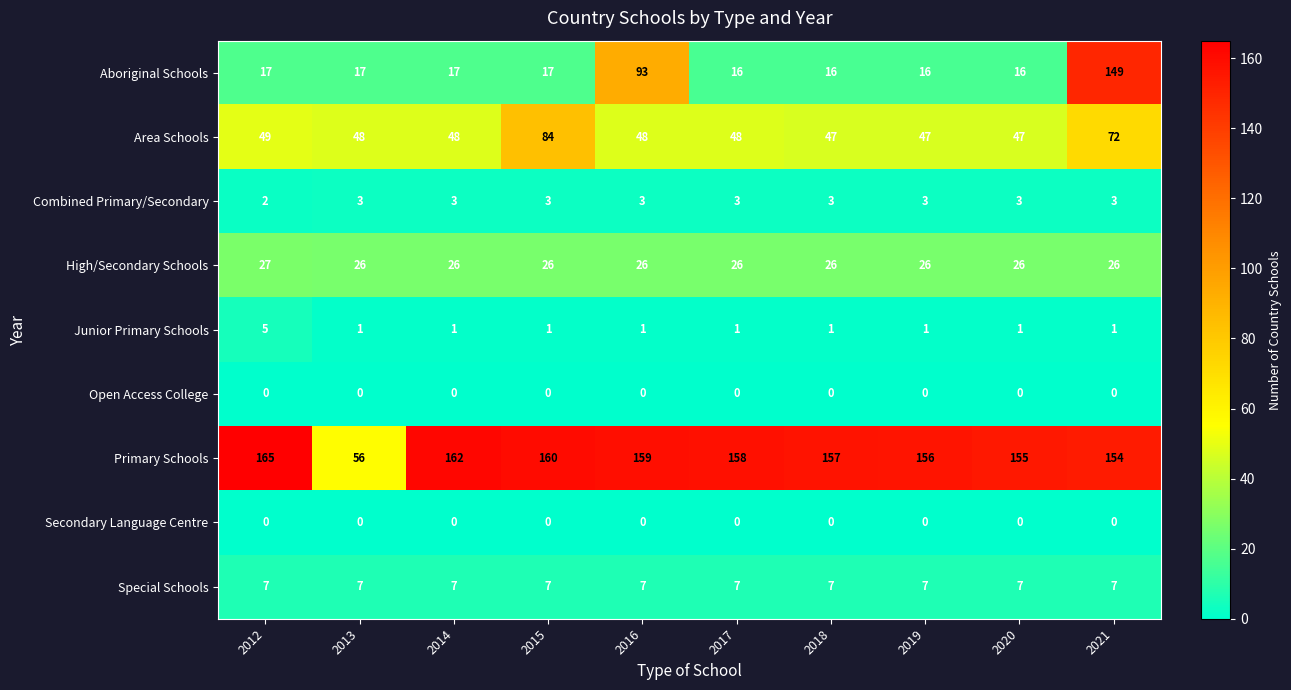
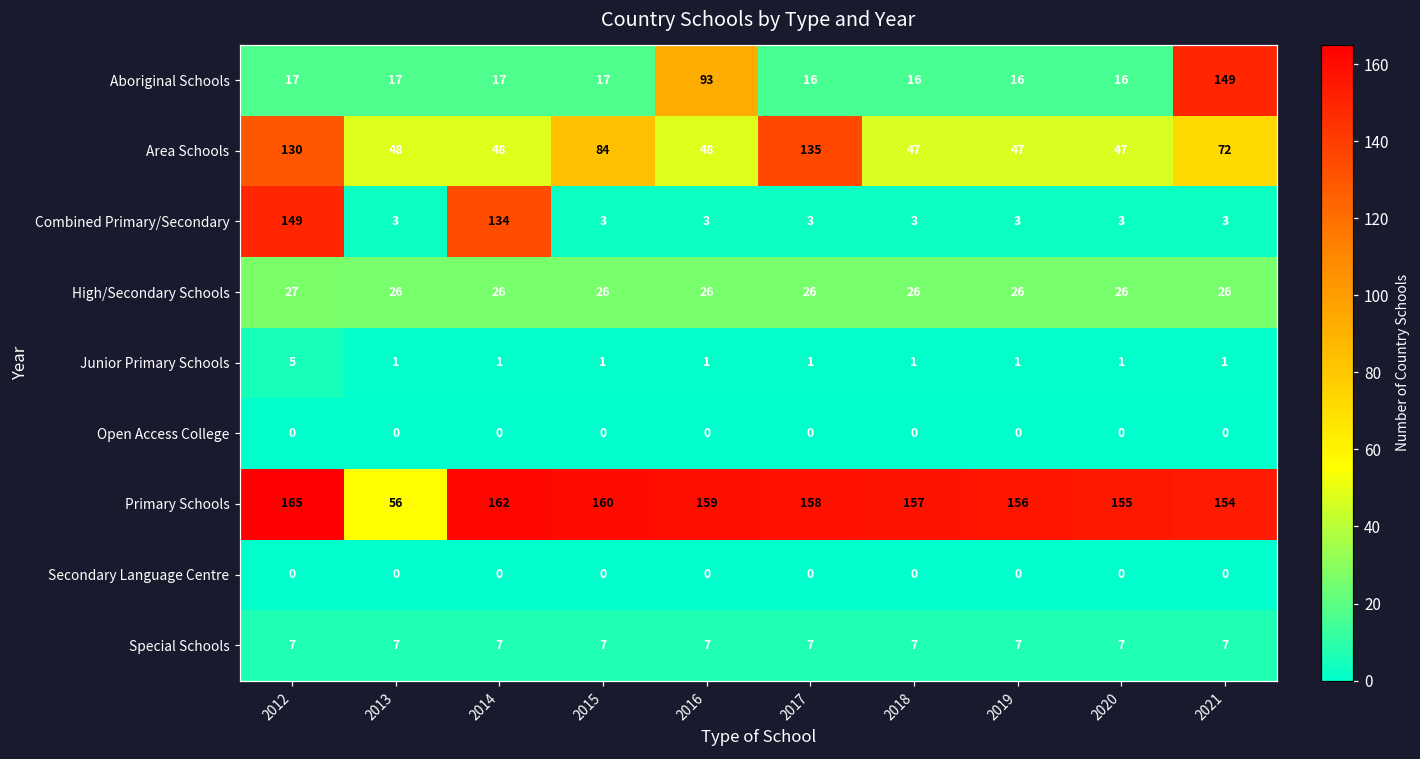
  {
    "Aboriginal Schools": {
      "2012": 17,
      "2013": 17,
      "2014": 17,
      "2015": 17,
      "2016": 93,
      "2017": 16,
      "2018": 16,
      "2019": 16,
      "2020": 16,
      "2021": 149
    },
    "Area Schools": {
-     "2012": 49,
+     "2012": 130,
      "2013": 48,
      "2014": 48,
      "2015": 84,
      "2016": 48,
-     "2017": 48,
+     "2017": 135,
      "2018": 47,
      "2019": 47,
      "2020": 47,
      "2021": 72
    },
    "Combined Primary/Secondary": {
-     "2012": 2,
+     "2012": 149,
      "2013": 3,
-     "2014": 3,
+     "2014": 134,
      "2015": 3,
      "2016": 3,
      "2017": 3,
      "2018": 3,
      "2019": 3,
      "2020": 3,
      "2021": 3
    },
    "High/Secondary Schools": {
      "2012": 27,
      "2013": 26,
      "2014": 26,
      "2015": 26,
      "2016": 26,
      "2017": 26,
      "2018": 26,
      "2019": 26,
      "2020": 26,
      "2021": 26
    },
    "Junior Primary Schools": {
      "2012": 5,
      "2013": 1,
      "2014": 1,
      "2015": 1,
      "2016": 1,
      "2017": 1,
      "2018": 1,
      "2019": 1,
      "2020": 1,
      "2021": 1
    },
    "Open Access College": {
      "2012": 0,
      "2013": 0,
      "2014": 0,
      "2015": 0,
      "2016": 0,
      "2017": 0,
      "2018": 0,
      "2019": 0,
      "2020": 0,
      "2021": 0
    },
    "Primary Schools": {
      "2012": 165,
      "2013": 56,
      "2014": 162,
      "2015": 160,
      "2016": 159,
      "2017": 158,
      "2018": 157,
      "2019": 156,
      "2020": 155,
      "2021": 154
    },
    "Secondary Language Centre": {
      "2012": 0,
      "2013": 0,
      "2014": 0,
      "2015": 0,
      "2016": 0,
      "2017": 0,
      "2018": 0,
      "2019": 0,
      "2020": 0,
      "2021": 0
    },
    "Special Schools": {
      "2012": 7,
      "2013": 7,
      "2014": 7,
      "2015": 7,
      "2016": 7,
      "2017": 7,
      "2018": 7,
      "2019": 7,
      "2020": 7,
      "2021": 7
    }
  }
